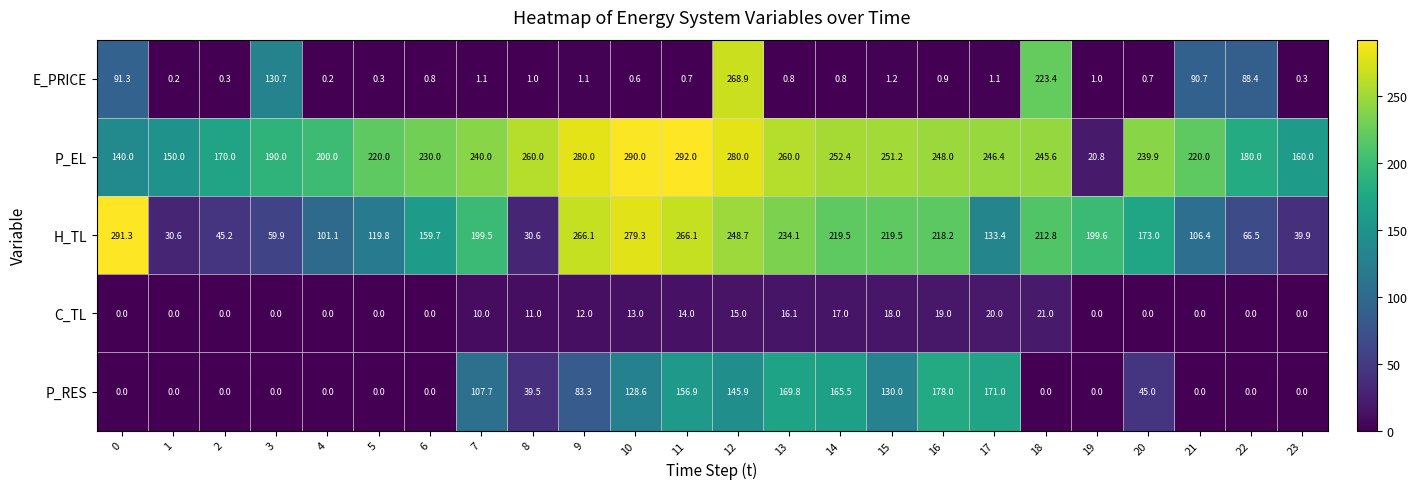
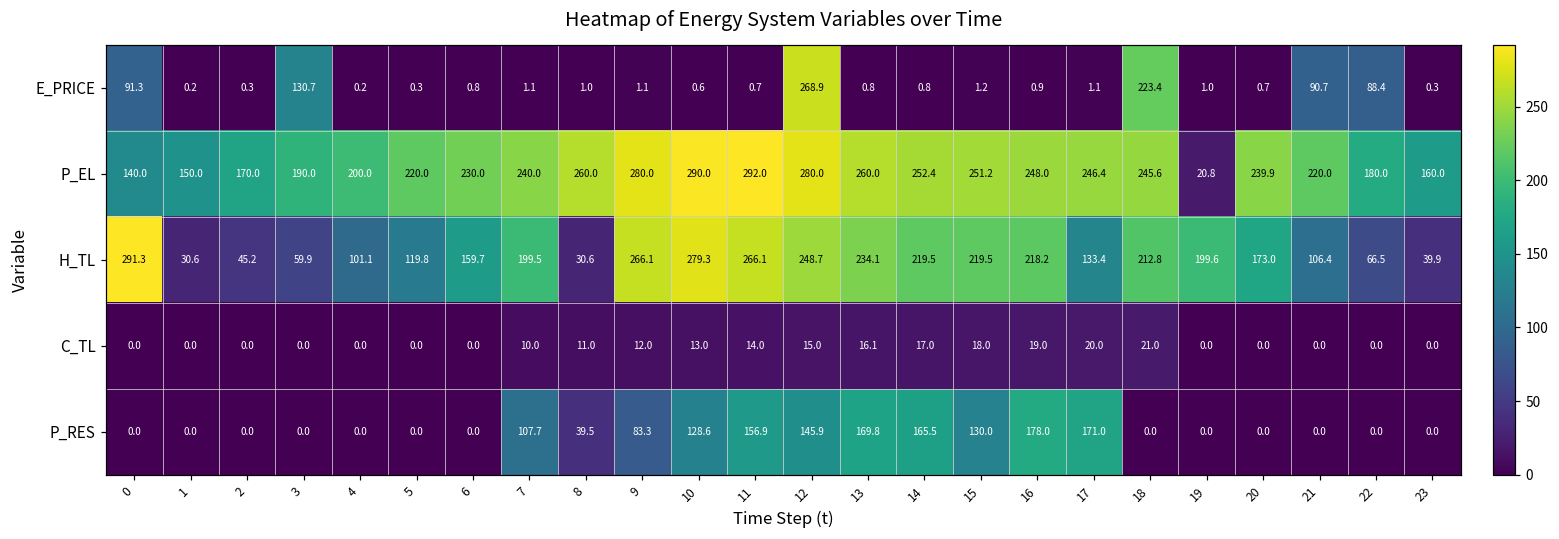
  {
    "E_PRICE": {
      "0": 91.3,
      "1": 0.2,
      "2": 0.3,
      "3": 130.7,
      "4": 0.2,
      "5": 0.3,
      "6": 0.8,
      "7": 1.1,
      "8": 1.0,
      "9": 1.1,
      "10": 0.6,
      "11": 0.7,
      "12": 268.9,
      "13": 0.8,
      "14": 0.8,
      "15": 1.2,
      "16": 0.9,
      "17": 1.1,
      "18": 223.4,
      "19": 1.0,
      "20": 0.7,
      "21": 90.7,
      "22": 88.4,
      "23": 0.3
    },
    "P_EL": {
      "0": 140.0,
      "1": 150.0,
      "2": 170.0,
      "3": 190.0,
      "4": 200.0,
      "5": 220.0,
      "6": 230.0,
      "7": 240.0,
      "8": 260.0,
      "9": 280.0,
      "10": 290.0,
      "11": 292.0,
      "12": 280.0,
      "13": 260.0,
      "14": 252.4,
      "15": 251.2,
      "16": 248.0,
      "17": 246.4,
      "18": 245.6,
      "19": 20.8,
      "20": 239.9,
      "21": 220.0,
      "22": 180.0,
      "23": 160.0
    },
    "H_TL": {
      "0": 291.3,
      "1": 30.6,
      "2": 45.2,
      "3": 59.9,
      "4": 101.1,
      "5": 119.8,
      "6": 159.7,
      "7": 199.5,
      "8": 30.6,
      "9": 266.1,
      "10": 279.3,
      "11": 266.1,
      "12": 248.7,
      "13": 234.1,
      "14": 219.5,
      "15": 219.5,
      "16": 218.2,
      "17": 133.4,
      "18": 212.8,
      "19": 199.6,
      "20": 173.0,
      "21": 106.4,
      "22": 66.5,
      "23": 39.9
    },
    "C_TL": {
      "0": 0.0,
      "1": 0.0,
      "2": 0.0,
      "3": 0.0,
      "4": 0.0,
      "5": 0.0,
      "6": 0.0,
      "7": 10.0,
      "8": 11.0,
      "9": 12.0,
      "10": 13.0,
      "11": 14.0,
      "12": 15.0,
      "13": 16.1,
      "14": 17.0,
      "15": 18.0,
      "16": 19.0,
      "17": 20.0,
      "18": 21.0,
      "19": 0.0,
      "20": 0.0,
      "21": 0.0,
      "22": 0.0,
      "23": 0.0
    },
    "P_RES": {
      "0": 0.0,
      "1": 0.0,
      "2": 0.0,
      "3": 0.0,
      "4": 0.0,
      "5": 0.0,
      "6": 0.0,
      "7": 107.7,
      "8": 39.5,
      "9": 83.3,
      "10": 128.6,
      "11": 156.9,
      "12": 145.9,
      "13": 169.8,
      "14": 165.5,
      "15": 130.0,
      "16": 178.0,
      "17": 171.0,
      "18": 0.0,
      "19": 0.0,
-     "20": 45.0,
+     "20": 0.0,
      "21": 0.0,
      "22": 0.0,
      "23": 0.0
    }
  }
